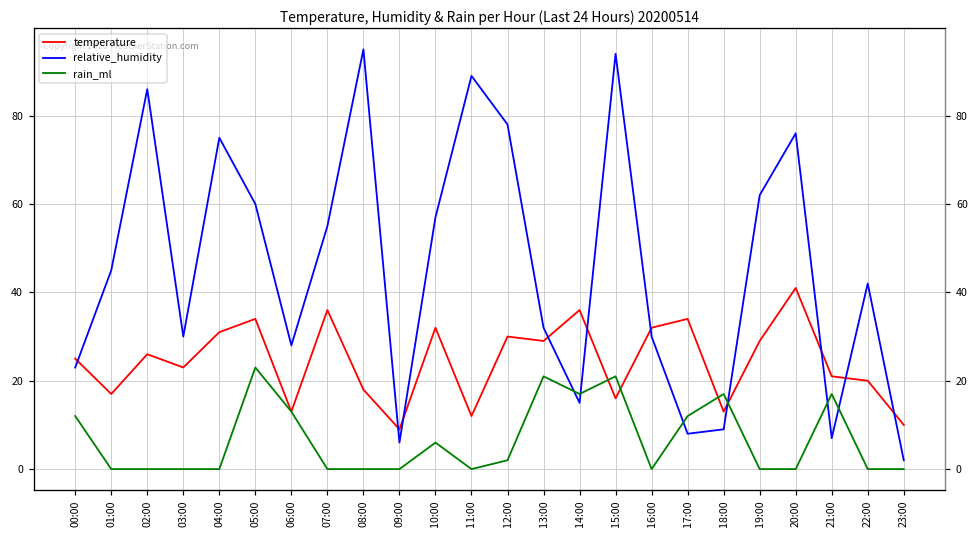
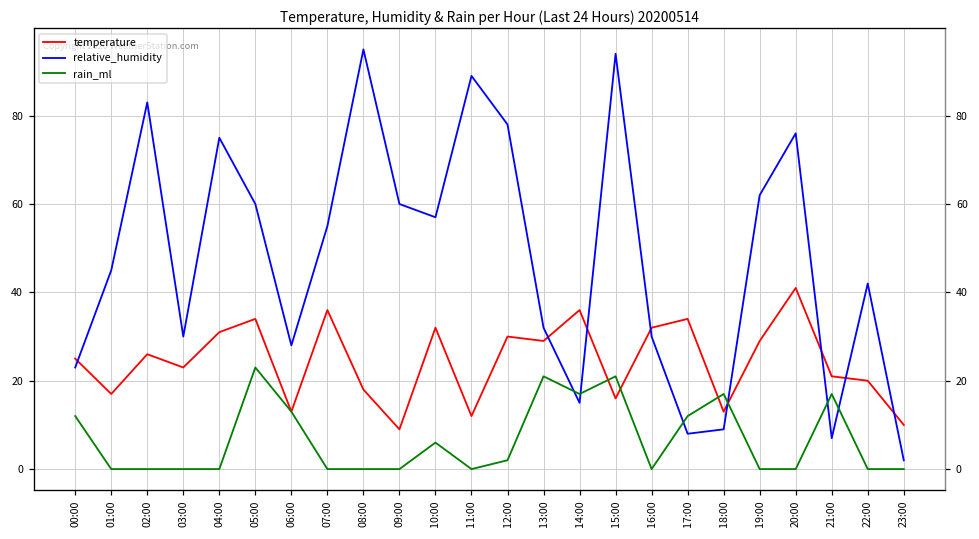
  {
    "temperature": {
      "00:00": 25,
      "01:00": 17,
      "02:00": 26,
      "03:00": 23,
      "04:00": 31,
      "05:00": 34,
      "07:00": 36,
      "08:00": 18,
      "09:00": 9,
      "10:00": 32,
      "11:00": 12,
      "12:00": 30,
      "13:00": 29,
      "14:00": 36,
      "15:00": 16,
      "16:00": 32,
      "17:00": 34,
      "18:00": 13,
      "19:00": 29,
      "20:00": 41,
      "21:00": 21,
      "22:00": 20,
      "23:00": 10
    },
    "relative_humidity": {
      "00:00": 23,
      "01:00": 45,
-     "02:00": 86,
+     "02:00": 83,
      "03:00": 30,
      "04:00": 75,
      "05:00": 60,
      "06:00": 28,
      "07:00": 55,
      "08:00": 95,
-     "09:00": 6,
+     "09:00": 60,
      "10:00": 57,
      "11:00": 89,
      "12:00": 78,
      "13:00": 32,
      "14:00": 15,
      "15:00": 94,
      "16:00": 30,
      "17:00": 8,
      "18:00": 9,
      "19:00": 62,
      "20:00": 76,
      "21:00": 7,
      "22:00": 42,
      "23:00": 2
    },
    "rain_ml": {
      "00:00": 12,
      "01:00": 0,
      "02:00": 0,
      "03:00": 0,
      "04:00": 0,
      "05:00": 23,
      "07:00": 0,
      "08:00": 0,
      "09:00": 0,
      "10:00": 6,
      "11:00": 0,
      "12:00": 2,
      "13:00": 21,
      "14:00": 17,
      "15:00": 21,
      "16:00": 0,
      "17:00": 12,
      "18:00": 17,
      "19:00": 0,
      "20:00": 0,
      "21:00": 17,
      "22:00": 0,
      "23:00": 0
    }
  }
